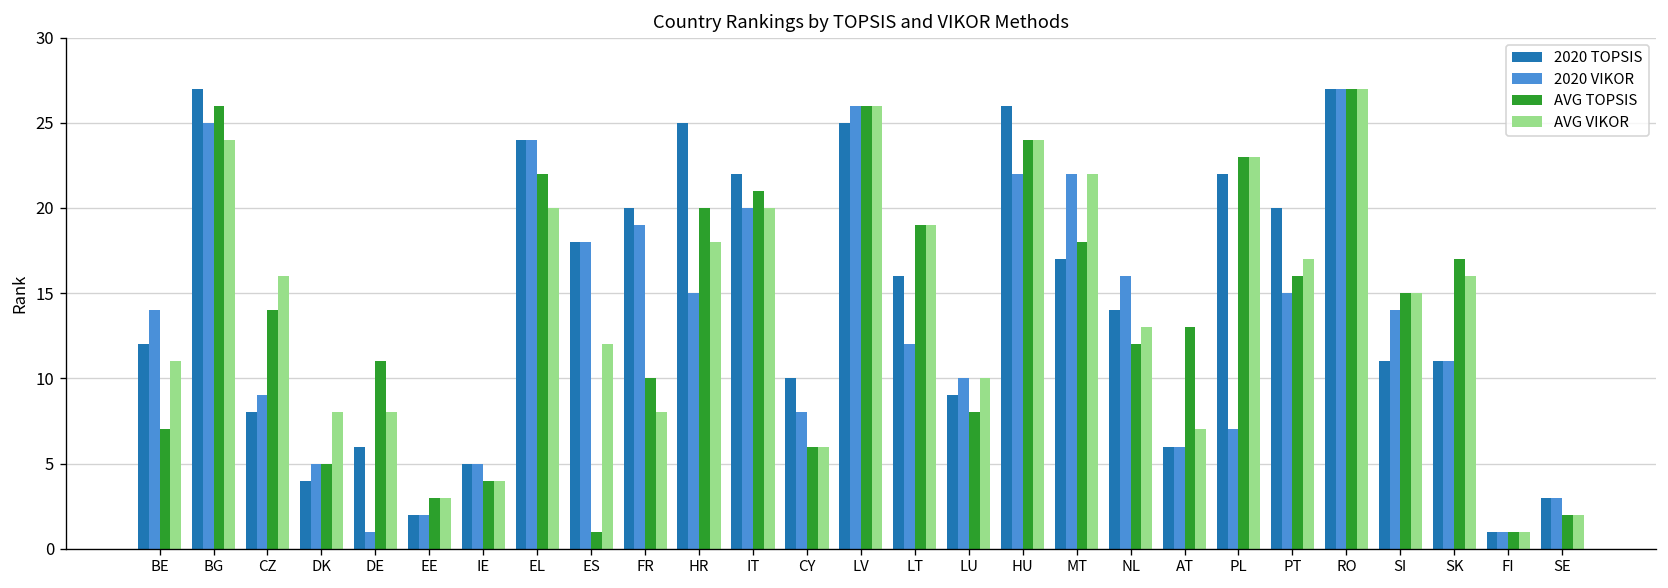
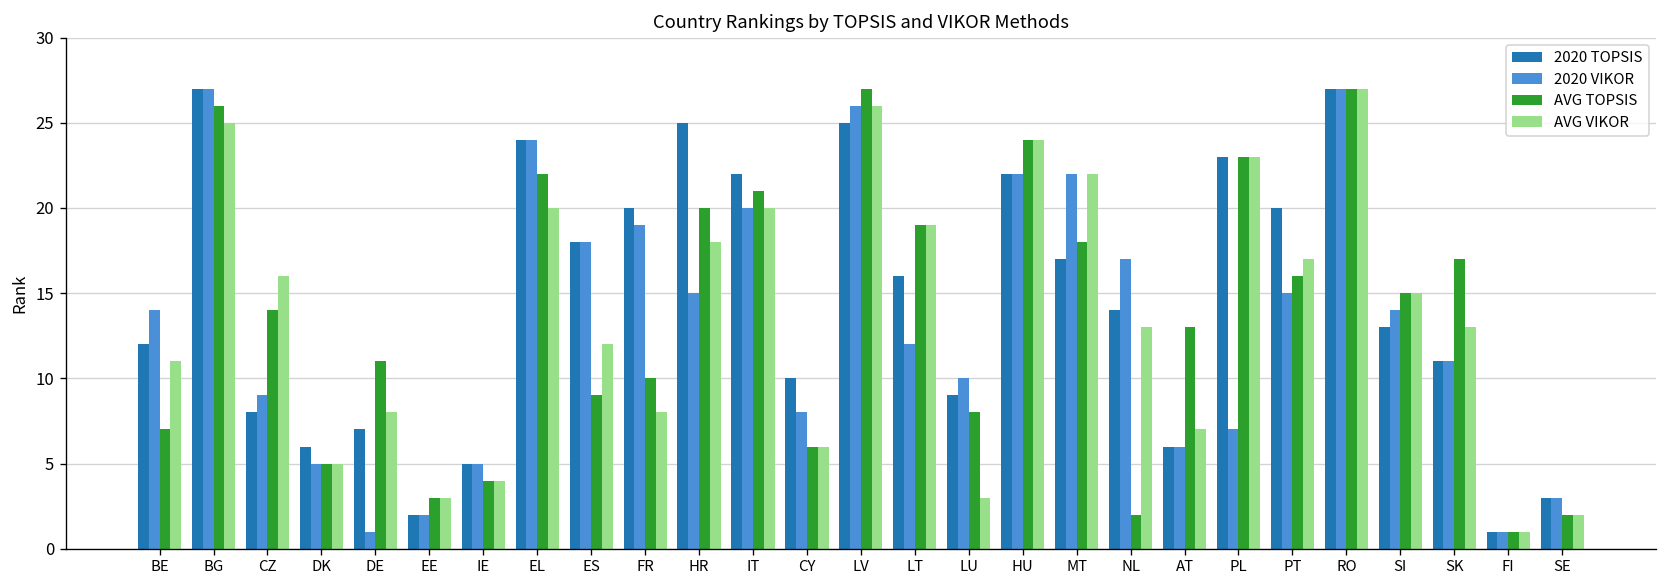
  {
    "2020 TOPSIS": {
      "BE": 12,
      "BG": 27,
      "CZ": 8,
-     "DK": 4,
-     "DE": 6,
+     "DK": 6,
+     "DE": 7,
      "EE": 2,
      "IE": 5,
      "EL": 24,
      "ES": 18,
      "FR": 20,
      "HR": 25,
      "IT": 22,
      "CY": 10,
      "LV": 25,
      "LT": 16,
      "LU": 9,
-     "HU": 26,
+     "HU": 22,
      "MT": 17,
      "NL": 14,
      "AT": 6,
-     "PL": 22,
+     "PL": 23,
      "PT": 20,
      "RO": 27,
-     "SI": 11,
+     "SI": 13,
      "SK": 11,
      "FI": 1,
      "SE": 3
    },
    "2020 VIKOR": {
      "BE": 14,
-     "BG": 25,
+     "BG": 27,
      "CZ": 9,
      "DK": 5,
      "DE": 1,
      "EE": 2,
      "IE": 5,
      "EL": 24,
      "ES": 18,
      "FR": 19,
      "HR": 15,
      "IT": 20,
      "CY": 8,
      "LV": 26,
      "LT": 12,
      "LU": 10,
      "HU": 22,
      "MT": 22,
-     "NL": 16,
+     "NL": 17,
      "AT": 6,
      "PL": 7,
      "PT": 15,
      "RO": 27,
      "SI": 14,
      "SK": 11,
      "FI": 1,
      "SE": 3
    },
    "AVG TOPSIS": {
      "BE": 7,
      "BG": 26,
      "CZ": 14,
      "DK": 5,
      "DE": 11,
      "EE": 3,
      "IE": 4,
      "EL": 22,
-     "ES": 1,
+     "ES": 9,
      "FR": 10,
      "HR": 20,
      "IT": 21,
      "CY": 6,
-     "LV": 26,
+     "LV": 27,
      "LT": 19,
      "LU": 8,
      "HU": 24,
      "MT": 18,
-     "NL": 12,
+     "NL": 2,
      "AT": 13,
      "PL": 23,
      "PT": 16,
      "RO": 27,
      "SI": 15,
      "SK": 17,
      "FI": 1,
      "SE": 2
    },
    "AVG VIKOR": {
      "BE": 11,
-     "BG": 24,
+     "BG": 25,
      "CZ": 16,
-     "DK": 8,
+     "DK": 5,
      "DE": 8,
      "EE": 3,
      "IE": 4,
      "EL": 20,
      "ES": 12,
      "FR": 8,
      "HR": 18,
      "IT": 20,
      "CY": 6,
      "LV": 26,
      "LT": 19,
-     "LU": 10,
+     "LU": 3,
      "HU": 24,
      "MT": 22,
      "NL": 13,
      "AT": 7,
      "PL": 23,
      "PT": 17,
      "RO": 27,
      "SI": 15,
-     "SK": 16,
+     "SK": 13,
      "FI": 1,
      "SE": 2
    }
  }
